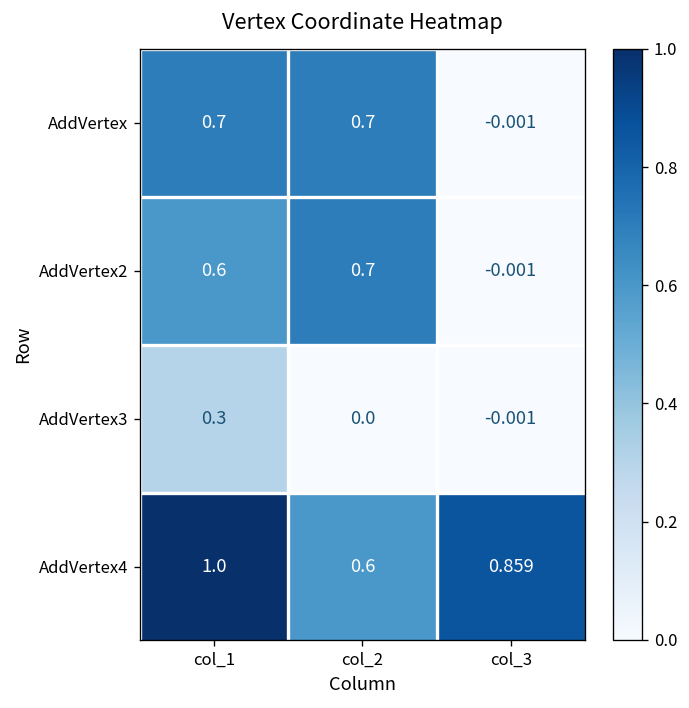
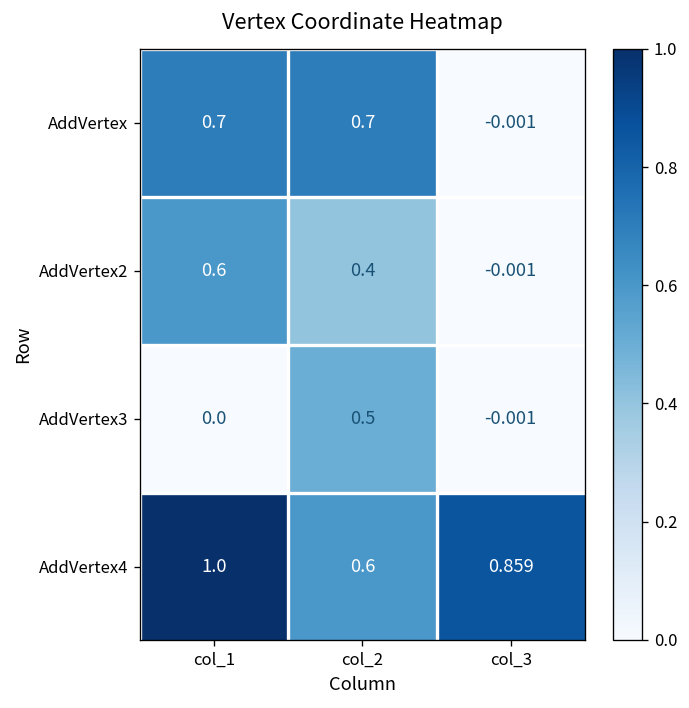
  {
    "AddVertex": {
      "col_1": 0.7,
      "col_2": 0.7,
      "col_3": -0.001
    },
    "AddVertex2": {
      "col_1": 0.6,
-     "col_2": 0.7,
+     "col_2": 0.4,
      "col_3": -0.001
    },
    "AddVertex3": {
-     "col_1": 0.3,
-     "col_2": 0.0,
+     "col_1": 0.0,
+     "col_2": 0.5,
      "col_3": -0.001
    },
    "AddVertex4": {
      "col_1": 1.0,
      "col_2": 0.6,
      "col_3": 0.859
    }
  }
